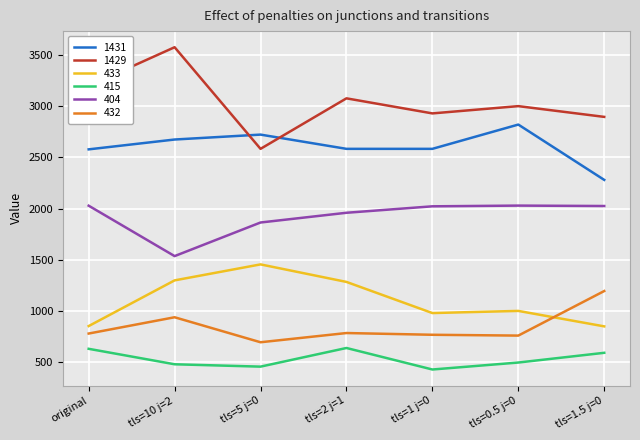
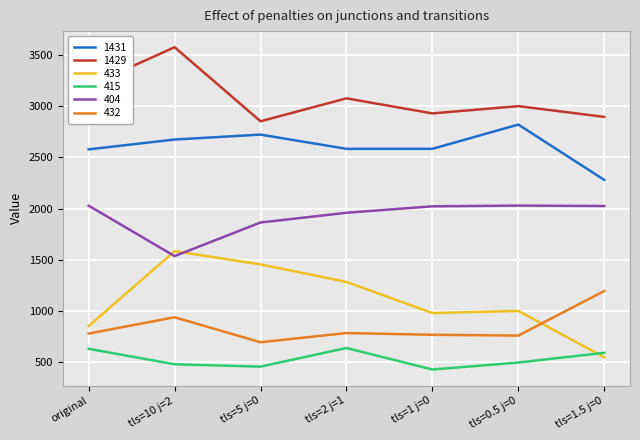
  {
    "1431": {
      "original": 2580,
      "tls=10 j=2": 2680,
      "tls=5 j=0": 2720,
      "tls=2 j=1": 2580,
      "tls=1 j=0": 2580,
      "tls=0.5 j=0": 2820,
      "tls=1.5 j=0": 2280
    },
    "1429": {
      "tls=10 j=2": 3580,
-     "tls=5 j=0": 2580,
+     "tls=5 j=0": 2850,
      "tls=2 j=1": 3080,
      "tls=1 j=0": 2930,
      "tls=0.5 j=0": 3000,
      "tls=1.5 j=0": 2900
    },
    "433": {
      "original": 850,
-     "tls=10 j=2": 1300,
+     "tls=10 j=2": 1590,
      "tls=5 j=0": 1460,
      "tls=2 j=1": 1290,
      "tls=1 j=0": 980,
      "tls=0.5 j=0": 1000,
-     "tls=1.5 j=0": 850
+     "tls=1.5 j=0": 550
    },
    "415": {
      "original": 630,
      "tls=10 j=2": 480,
      "tls=5 j=0": 460,
      "tls=2 j=1": 640,
      "tls=1 j=0": 430,
      "tls=0.5 j=0": 500,
      "tls=1.5 j=0": 590
    },
    "404": {
      "original": 2030,
      "tls=10 j=2": 1540,
      "tls=5 j=0": 1870,
      "tls=2 j=1": 1960,
      "tls=1 j=0": 2020,
      "tls=0.5 j=0": 2030,
      "tls=1.5 j=0": 2030
    },
    "432": {
      "original": 780,
      "tls=10 j=2": 940,
      "tls=5 j=0": 700,
      "tls=2 j=1": 790,
      "tls=1 j=0": 770,
      "tls=0.5 j=0": 760,
      "tls=1.5 j=0": 1200
    }
  }
